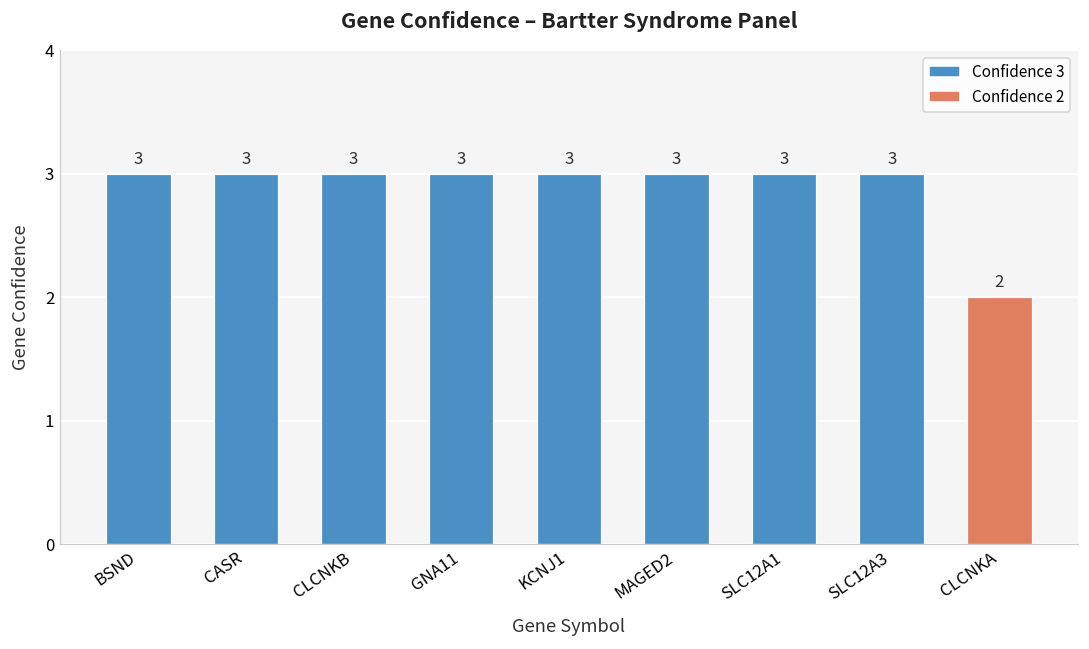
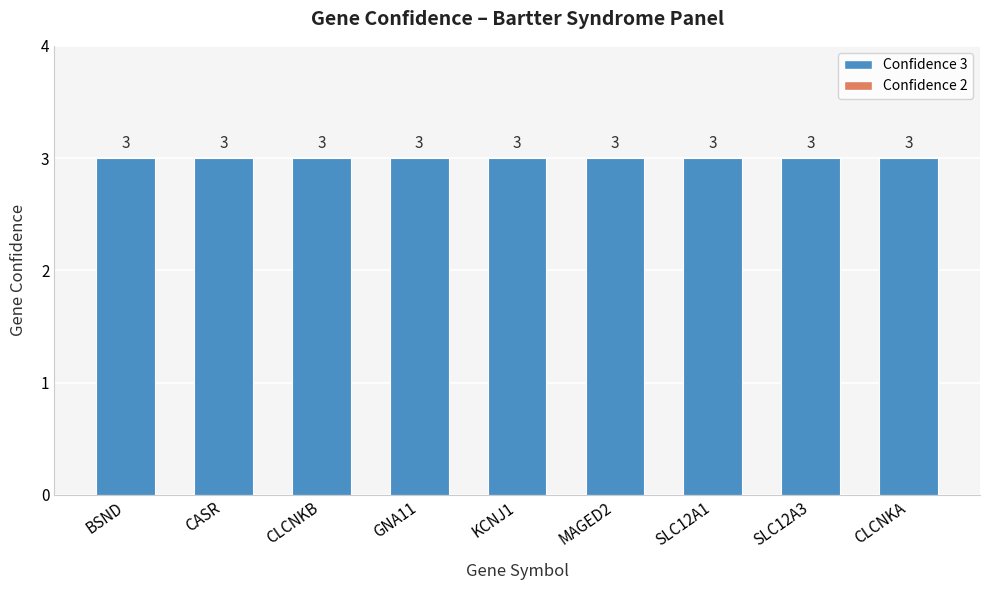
  {
    "BSND": 3,
    "CASR": 3,
    "CLCNKB": 3,
    "GNA11": 3,
    "KCNJ1": 3,
    "MAGED2": 3,
    "SLC12A1": 3,
    "SLC12A3": 3,
-   "CLCNKA": 2
+   "CLCNKA": 3
  }
